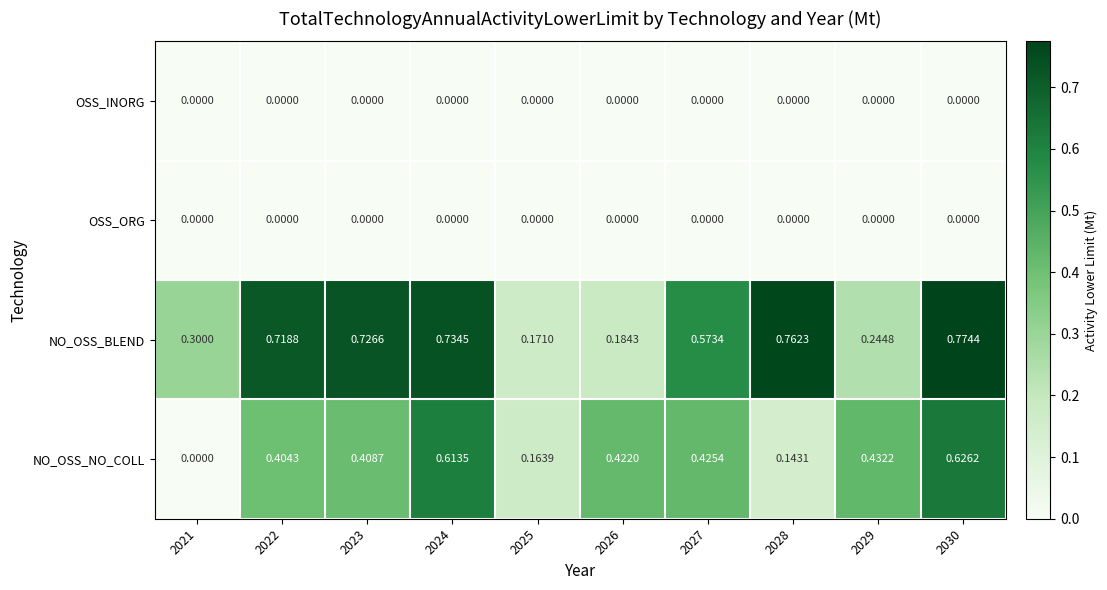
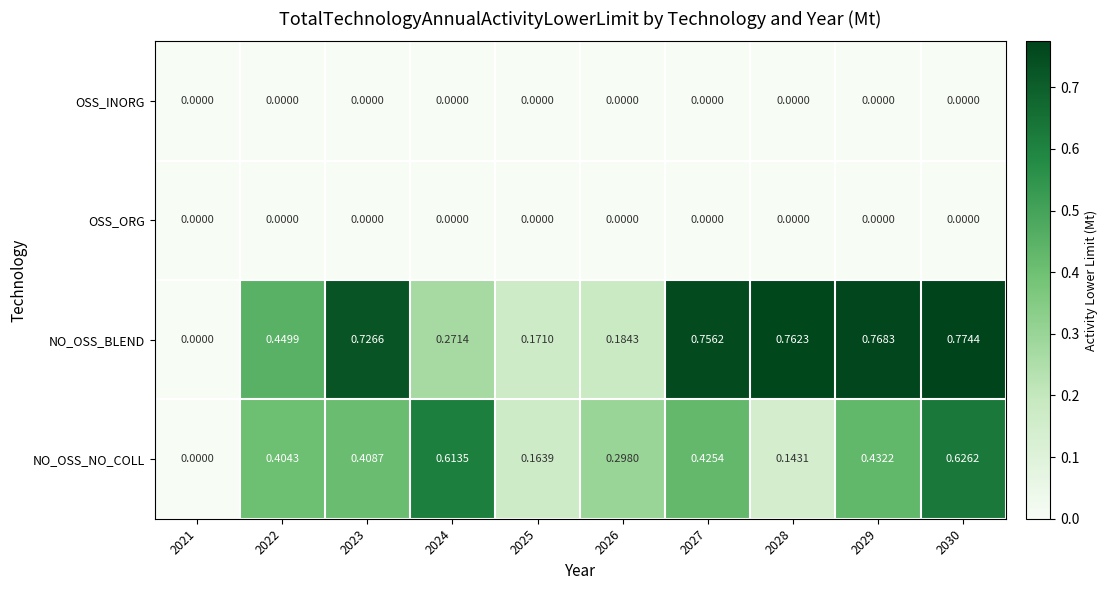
  {
    "OSS_INORG": {
      "2021": 0.0000,
      "2022": 0.0000,
      "2023": 0.0000,
      "2024": 0.0000,
      "2025": 0.0000,
      "2026": 0.0000,
      "2027": 0.0000,
      "2028": 0.0000,
      "2029": 0.0000,
      "2030": 0.0000
    },
    "OSS_ORG": {
      "2021": 0.0000,
      "2022": 0.0000,
      "2023": 0.0000,
      "2024": 0.0000,
      "2025": 0.0000,
      "2026": 0.0000,
      "2027": 0.0000,
      "2028": 0.0000,
      "2029": 0.0000,
      "2030": 0.0000
    },
    "NO_OSS_BLEND": {
-     "2021": 0.3000,
-     "2022": 0.7188,
+     "2021": 0.0000,
+     "2022": 0.4499,
      "2023": 0.7266,
-     "2024": 0.7345,
+     "2024": 0.2714,
      "2025": 0.1710,
      "2026": 0.1843,
-     "2027": 0.5734,
+     "2027": 0.7562,
      "2028": 0.7623,
-     "2029": 0.2448,
+     "2029": 0.7683,
      "2030": 0.7744
    },
    "NO_OSS_NO_COLL": {
      "2021": 0.0000,
      "2022": 0.4043,
      "2023": 0.4087,
      "2024": 0.6135,
      "2025": 0.1639,
-     "2026": 0.4220,
+     "2026": 0.2980,
      "2027": 0.4254,
      "2028": 0.1431,
      "2029": 0.4322,
      "2030": 0.6262
    }
  }
